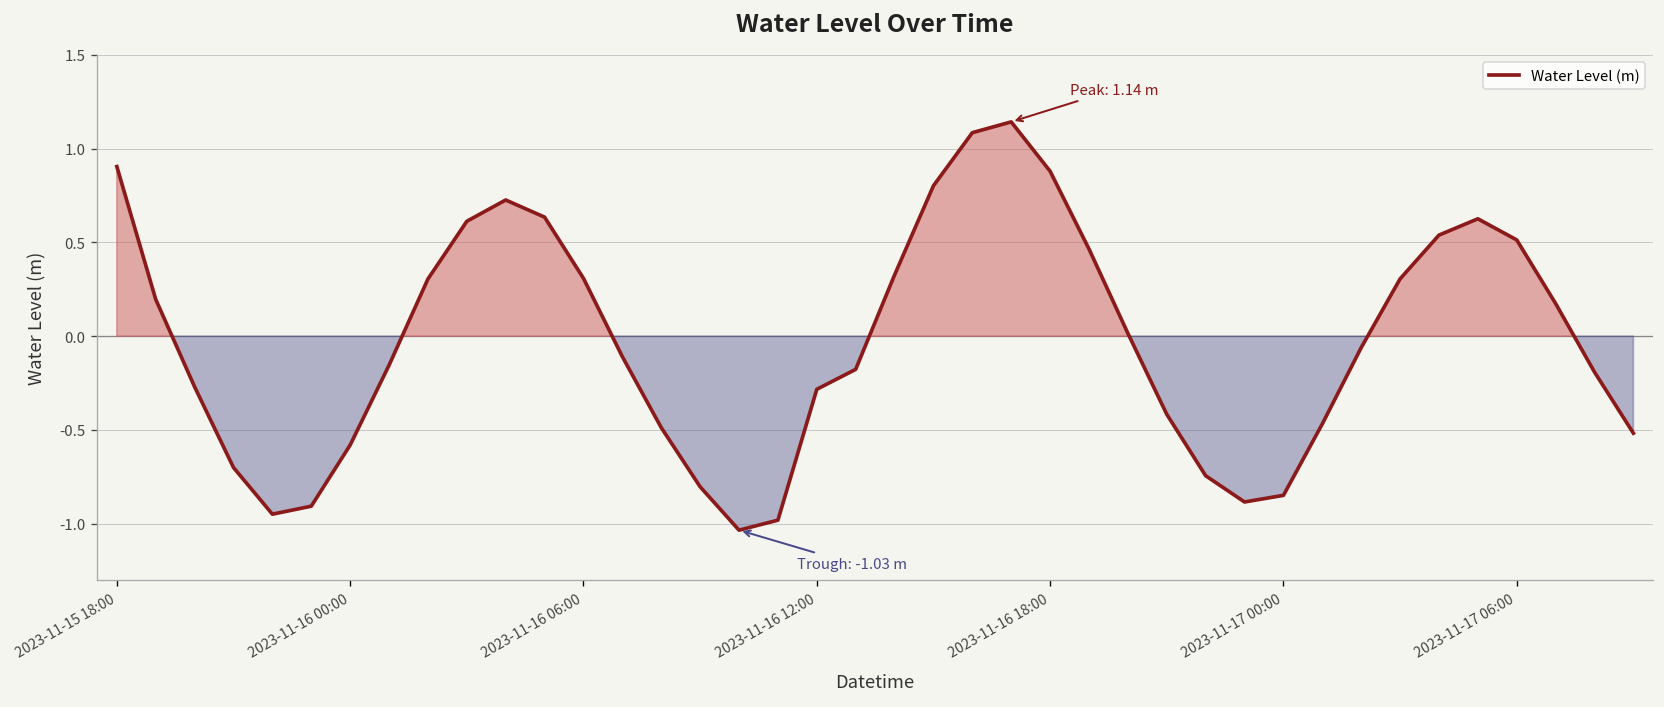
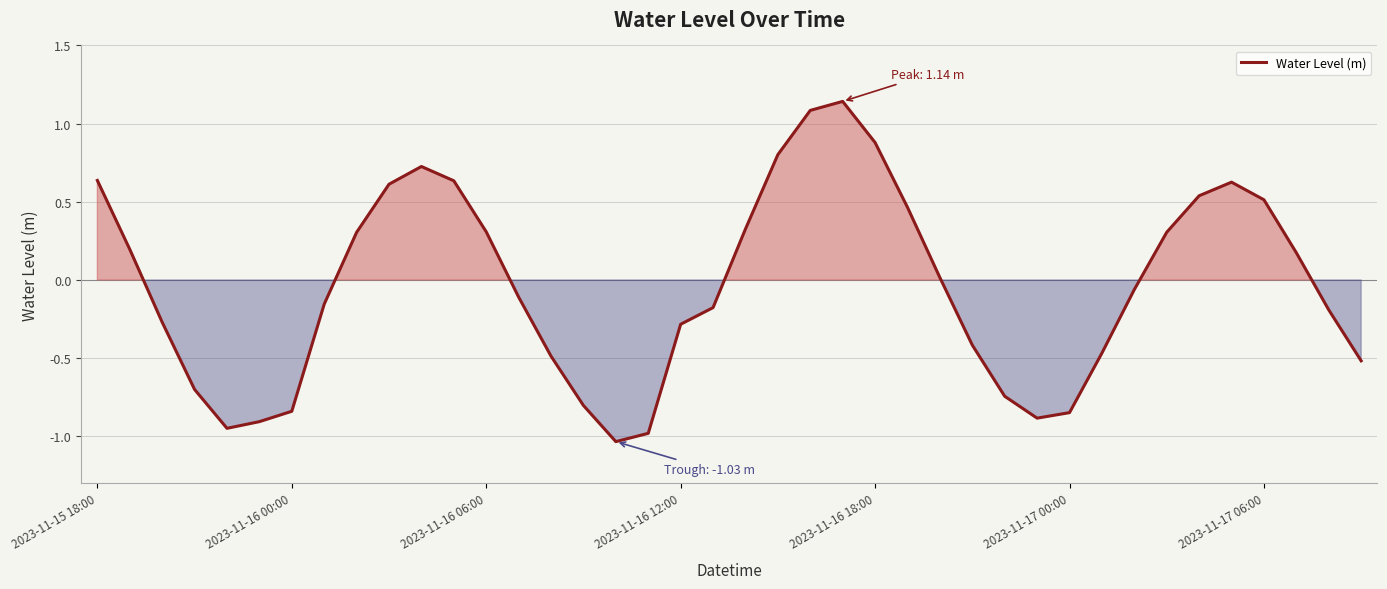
  {
-   "2023-11-15 18:00": 0.90,
-   "2023-11-16 00:00": -0.58,
+   "2023-11-15 18:00": 0.64,
+   "2023-11-16 00:00": -0.84,
    "2023-11-16 06:00": 0.31,
    "2023-11-16 12:00": -0.28,
    "2023-11-16 18:00": 0.88,
    "2023-11-17 00:00": -0.85,
    "2023-11-17 06:00": 0.51
  }
